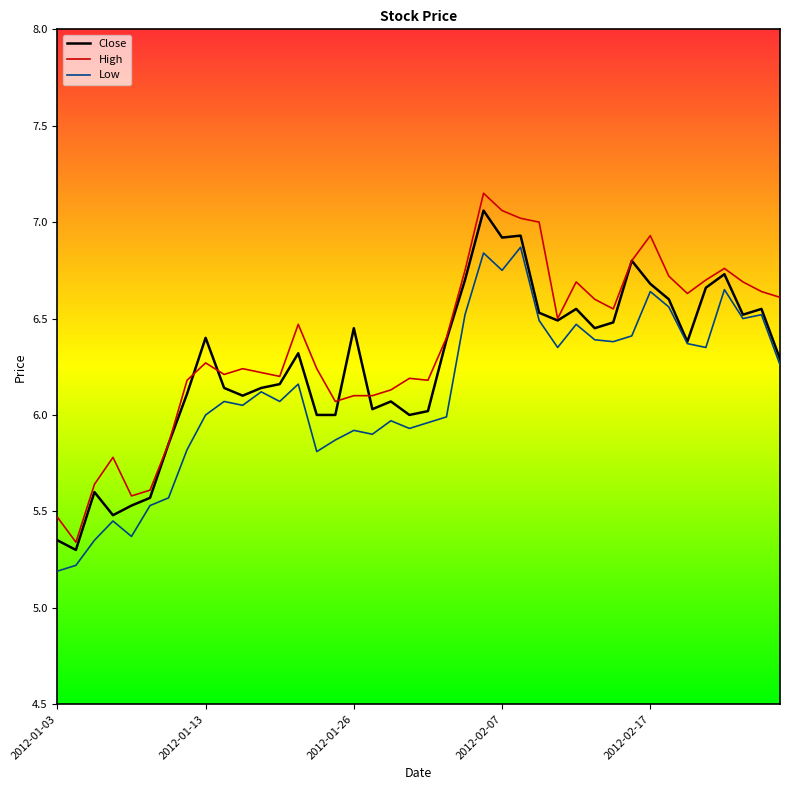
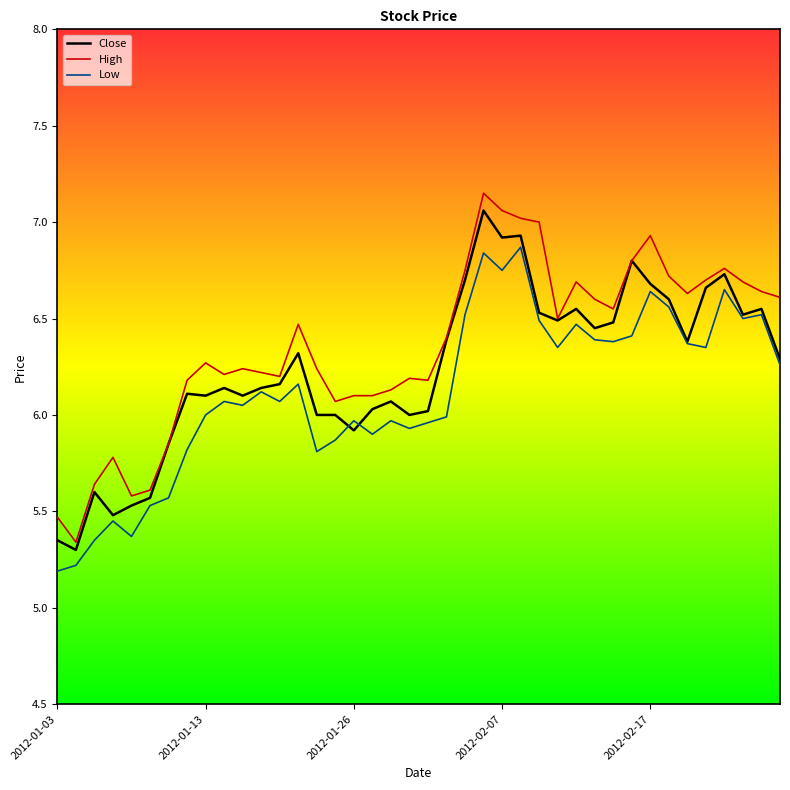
  {
    "Close": {
      "2012-01-03": 5.35,
-     "2012-01-13": 6.4,
-     "2012-01-26": 6.45,
+     "2012-01-13": 6.1,
+     "2012-01-26": 5.92,
      "2012-02-07": 6.92,
      "2012-02-17": 6.68
    },
    "High": {
      "2012-01-03": 5.47,
      "2012-01-13": 6.27,
      "2012-01-26": 6.10,
      "2012-02-07": 7.06,
      "2012-02-17": 6.93
    },
    "Low": {
      "2012-01-03": 5.19,
      "2012-01-13": 6.00,
-     "2012-01-26": 5.92,
+     "2012-01-26": 5.97,
      "2012-02-07": 6.75,
      "2012-02-17": 6.64
    }
  }
